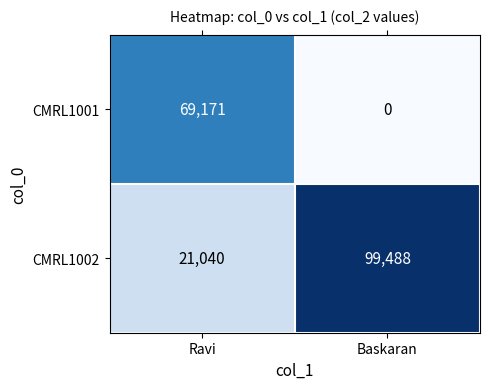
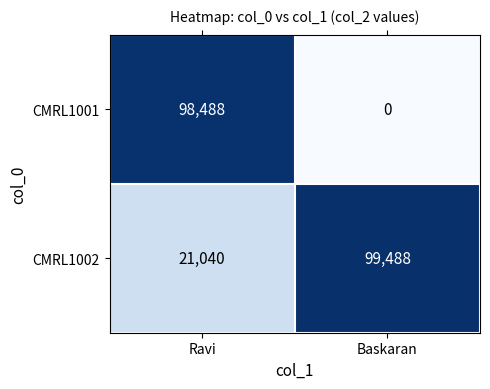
  {
    "CMRL1001": {
-     "Ravi": "69,171",
+     "Ravi": "98,488",
      "Baskaran": "0"
    },
    "CMRL1002": {
      "Ravi": "21,040",
      "Baskaran": "99,488"
    }
  }
